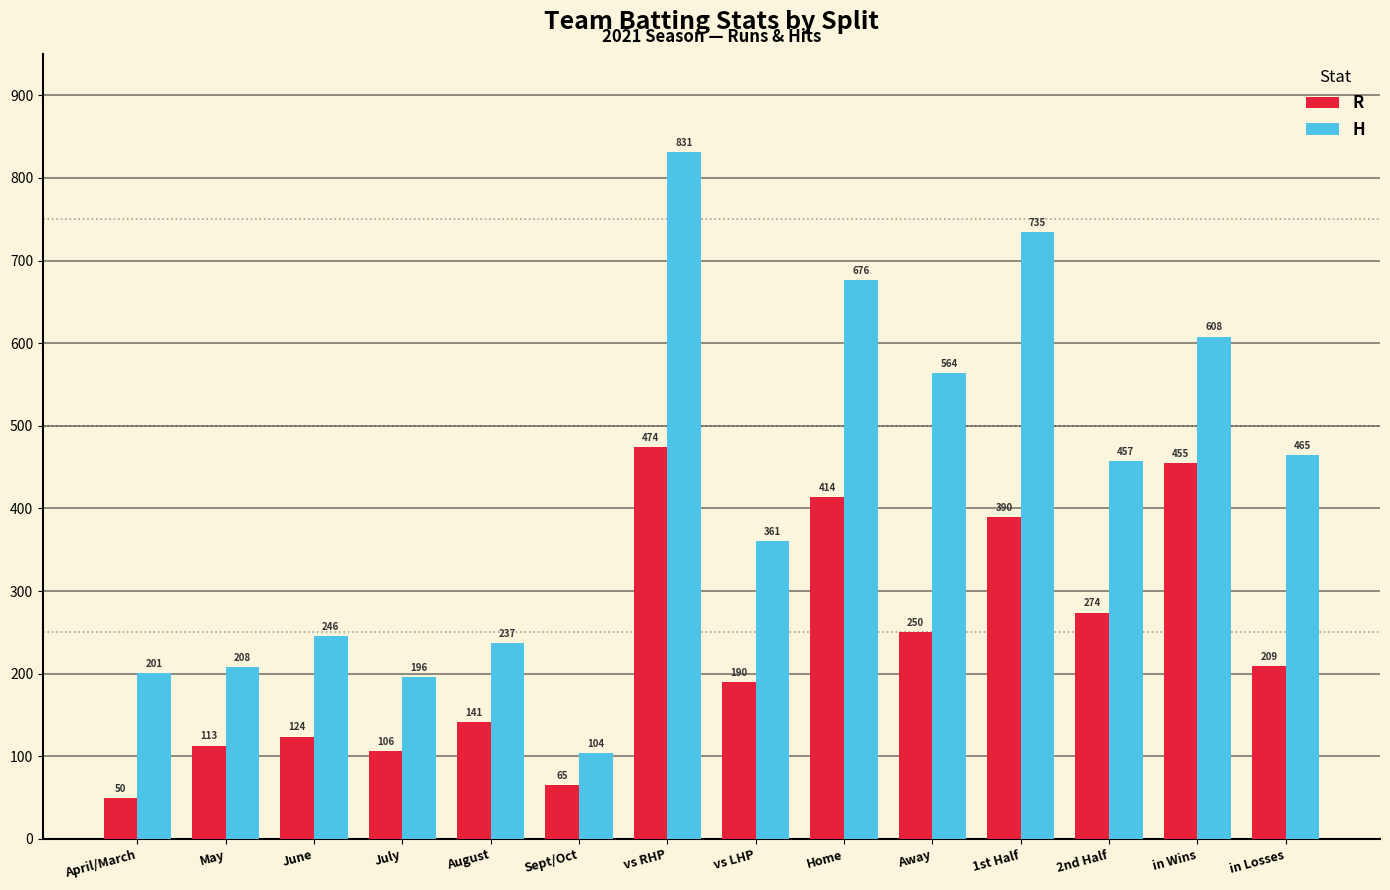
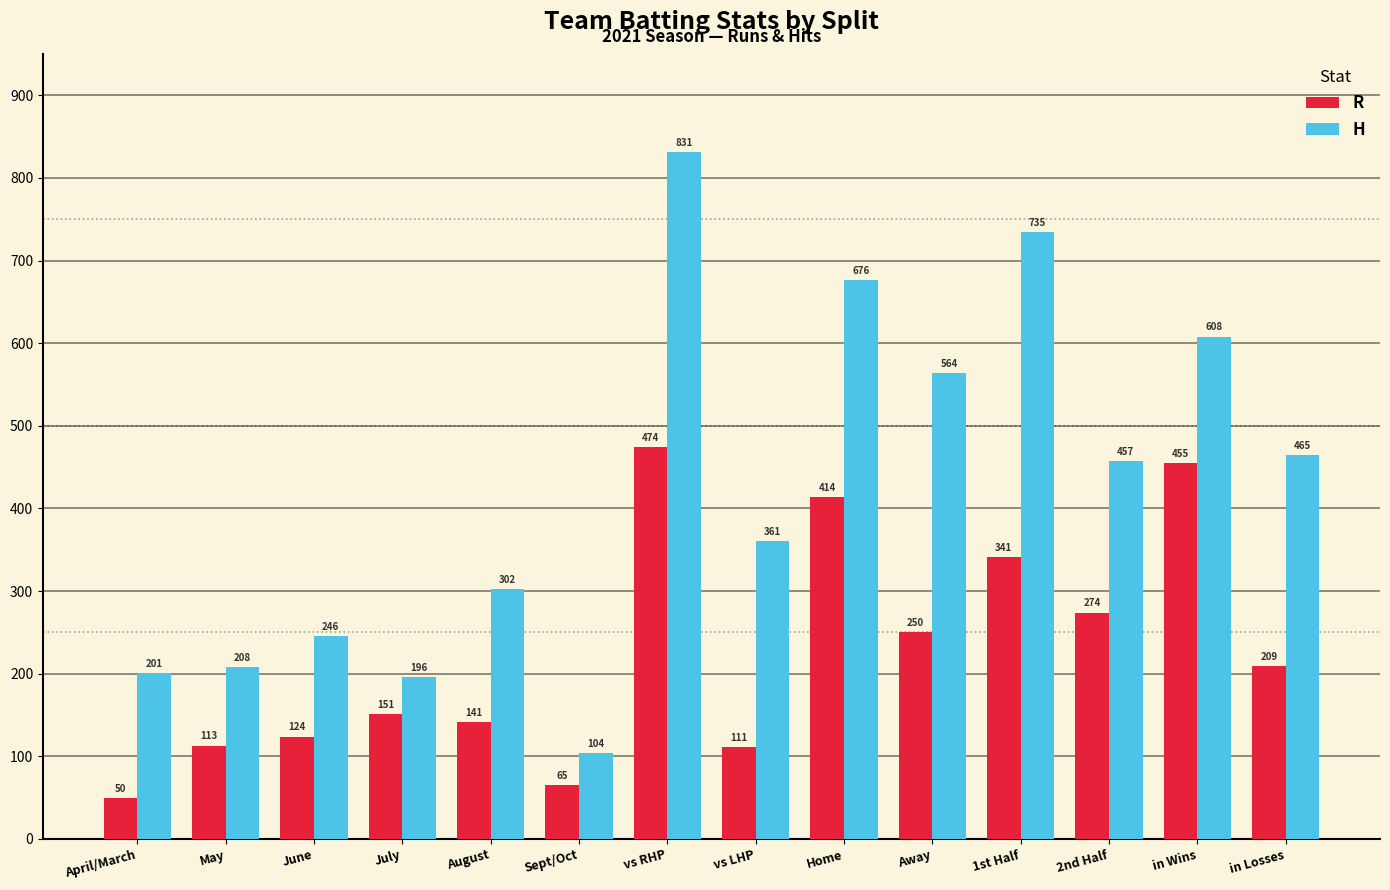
  {
    "R": {
      "April/March": 50,
      "May": 113,
      "June": 124,
-     "July": 106,
+     "July": 151,
      "August": 141,
      "Sept/Oct": 65,
      "vs RHP": 474,
-     "vs LHP": 190,
+     "vs LHP": 111,
      "Home": 414,
      "Away": 250,
-     "1st Half": 390,
+     "1st Half": 341,
      "2nd Half": 274,
      "in Wins": 455,
      "in Losses": 209
    },
    "H": {
      "April/March": 201,
      "May": 208,
      "June": 246,
      "July": 196,
-     "August": 237,
+     "August": 302,
      "Sept/Oct": 104,
      "vs RHP": 831,
      "vs LHP": 361,
      "Home": 676,
      "Away": 564,
      "1st Half": 735,
      "2nd Half": 457,
      "in Wins": 608,
      "in Losses": 465
    }
  }
